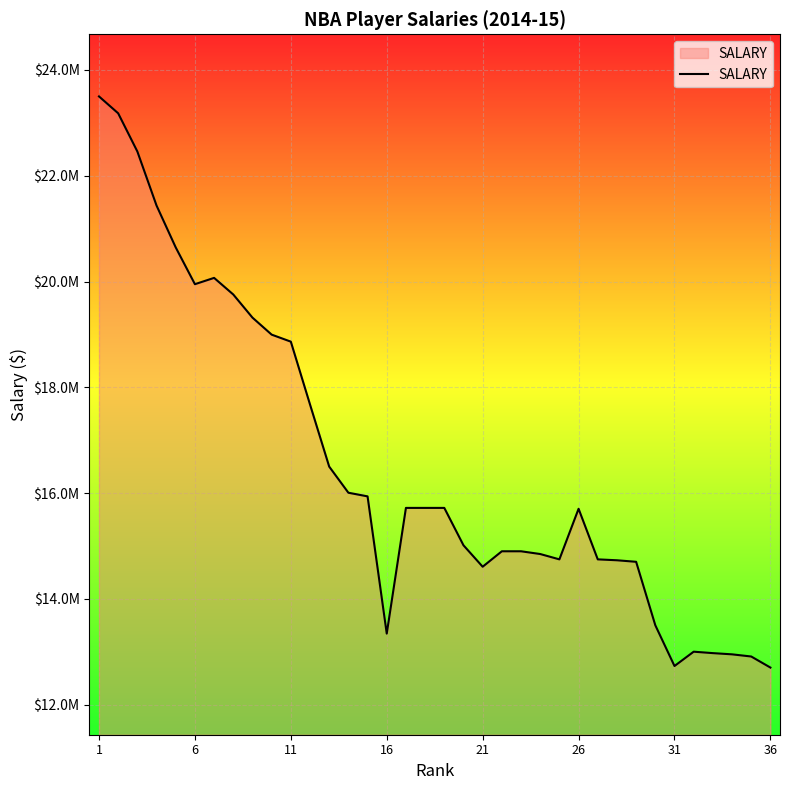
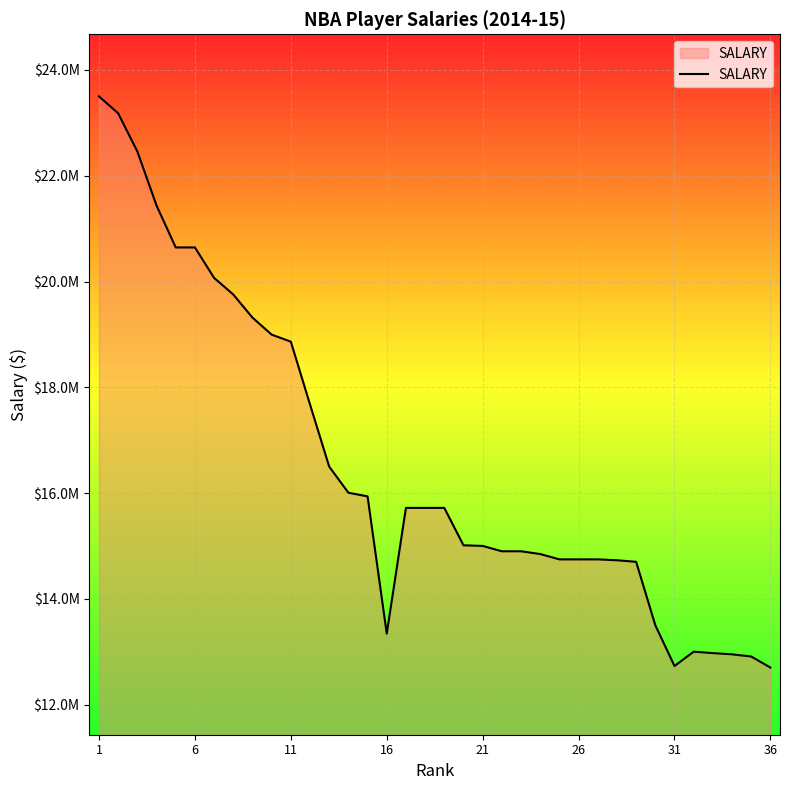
  {
    "1": "$23500000",
-   "6": "$19900000",
+   "6": "$20600000",
    "11": "$18900000",
    "16": "$13300000",
-   "21": "$14600000",
-   "26": "$15700000",
+   "21": "$15000000",
+   "26": "$14700000",
    "31": "$12700000",
    "36": "$12700000"
  }
